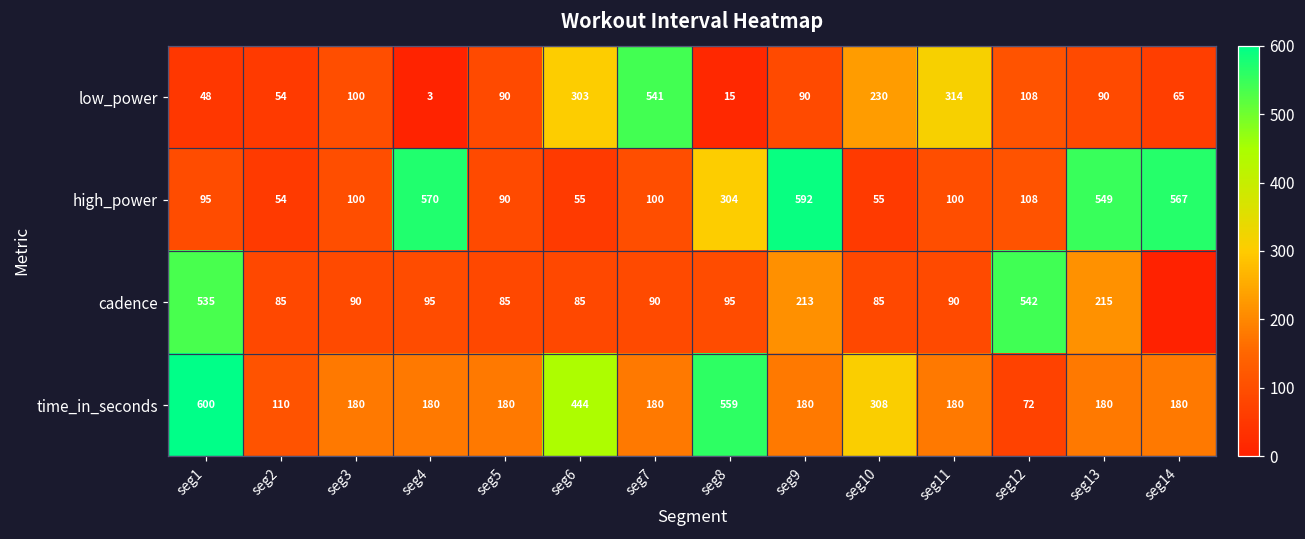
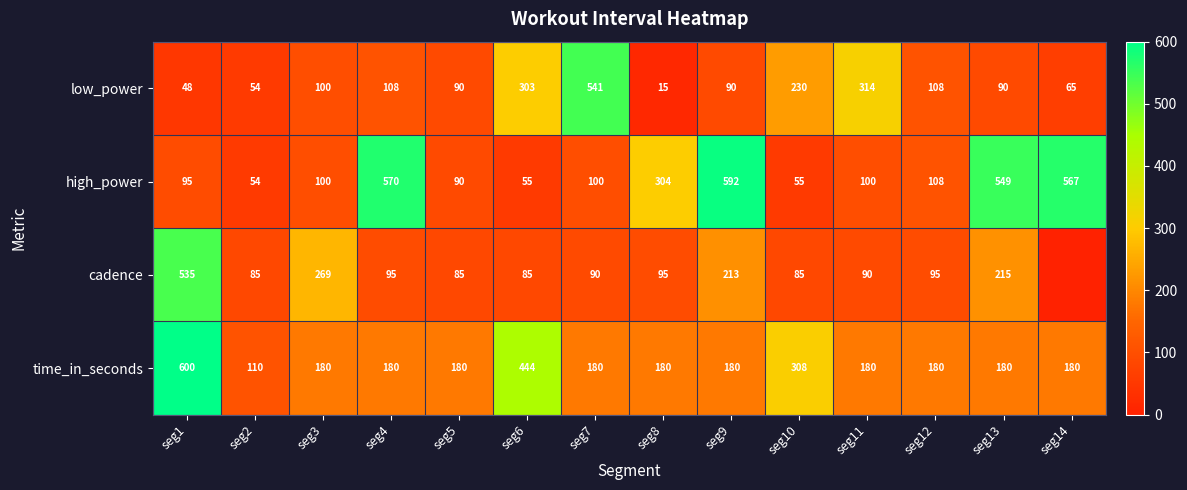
  {
    "low_power": {
      "seg1": 48,
      "seg2": 54,
      "seg3": 100,
-     "seg4": 3,
+     "seg4": 108,
      "seg5": 90,
      "seg6": 303,
      "seg7": 541,
      "seg8": 15,
      "seg9": 90,
      "seg10": 230,
      "seg11": 314,
      "seg12": 108,
      "seg13": 90,
      "seg14": 65
    },
    "high_power": {
      "seg1": 95,
      "seg2": 54,
      "seg3": 100,
      "seg4": 570,
      "seg5": 90,
      "seg6": 55,
      "seg7": 100,
      "seg8": 304,
      "seg9": 592,
      "seg10": 55,
      "seg11": 100,
      "seg12": 108,
      "seg13": 549,
      "seg14": 567
    },
    "cadence": {
      "seg1": 535,
      "seg2": 85,
-     "seg3": 90,
+     "seg3": 269,
      "seg4": 95,
      "seg5": 85,
      "seg6": 85,
      "seg7": 90,
      "seg8": 95,
      "seg9": 213,
      "seg10": 85,
      "seg11": 90,
-     "seg12": 542,
+     "seg12": 95,
      "seg13": 215
    },
    "time_in_seconds": {
      "seg1": 600,
      "seg2": 110,
      "seg3": 180,
      "seg4": 180,
      "seg5": 180,
      "seg6": 444,
      "seg7": 180,
-     "seg8": 559,
+     "seg8": 180,
      "seg9": 180,
      "seg10": 308,
      "seg11": 180,
-     "seg12": 72,
+     "seg12": 180,
      "seg13": 180,
      "seg14": 180
    }
  }
